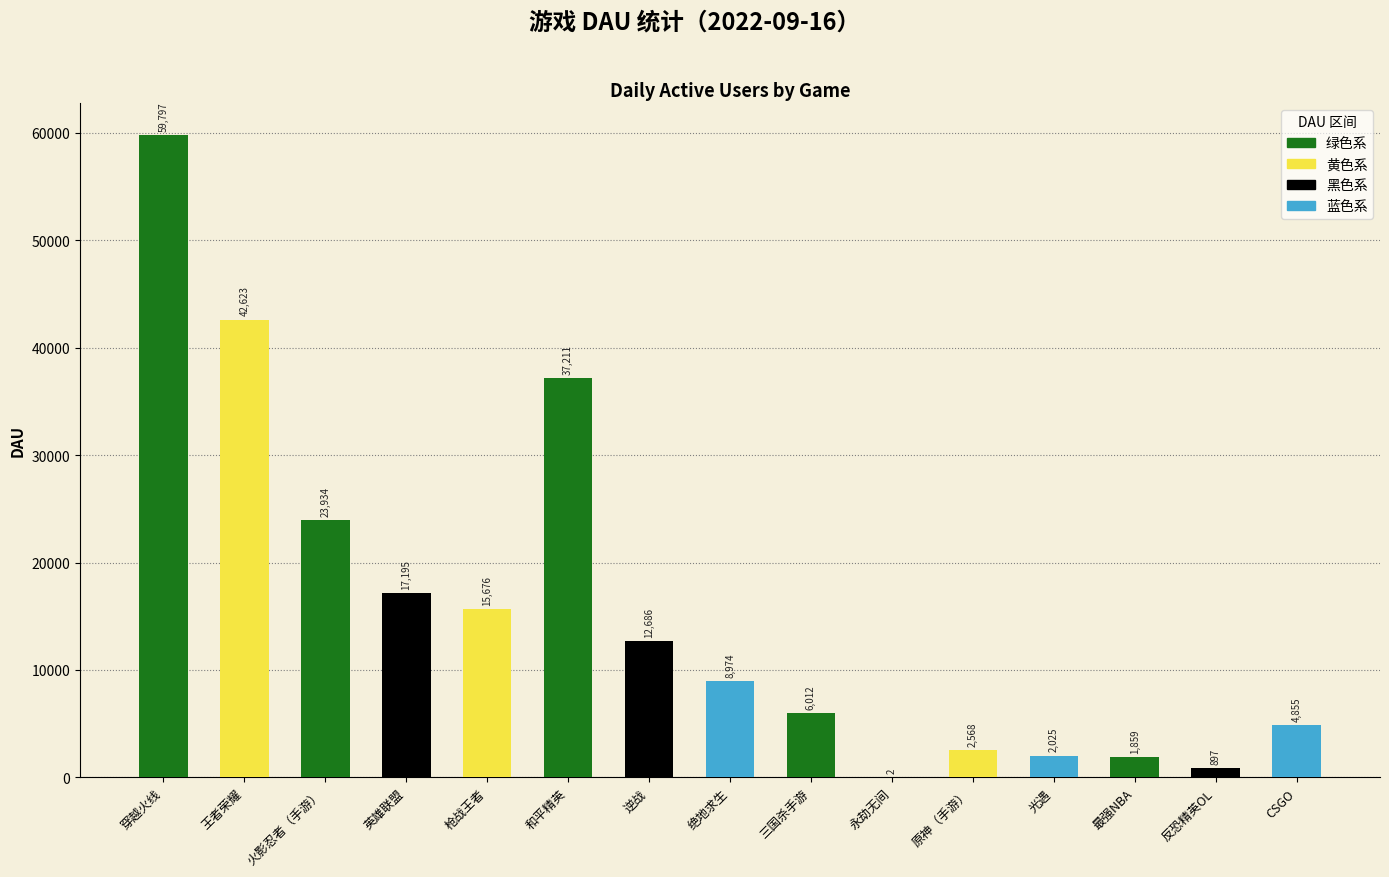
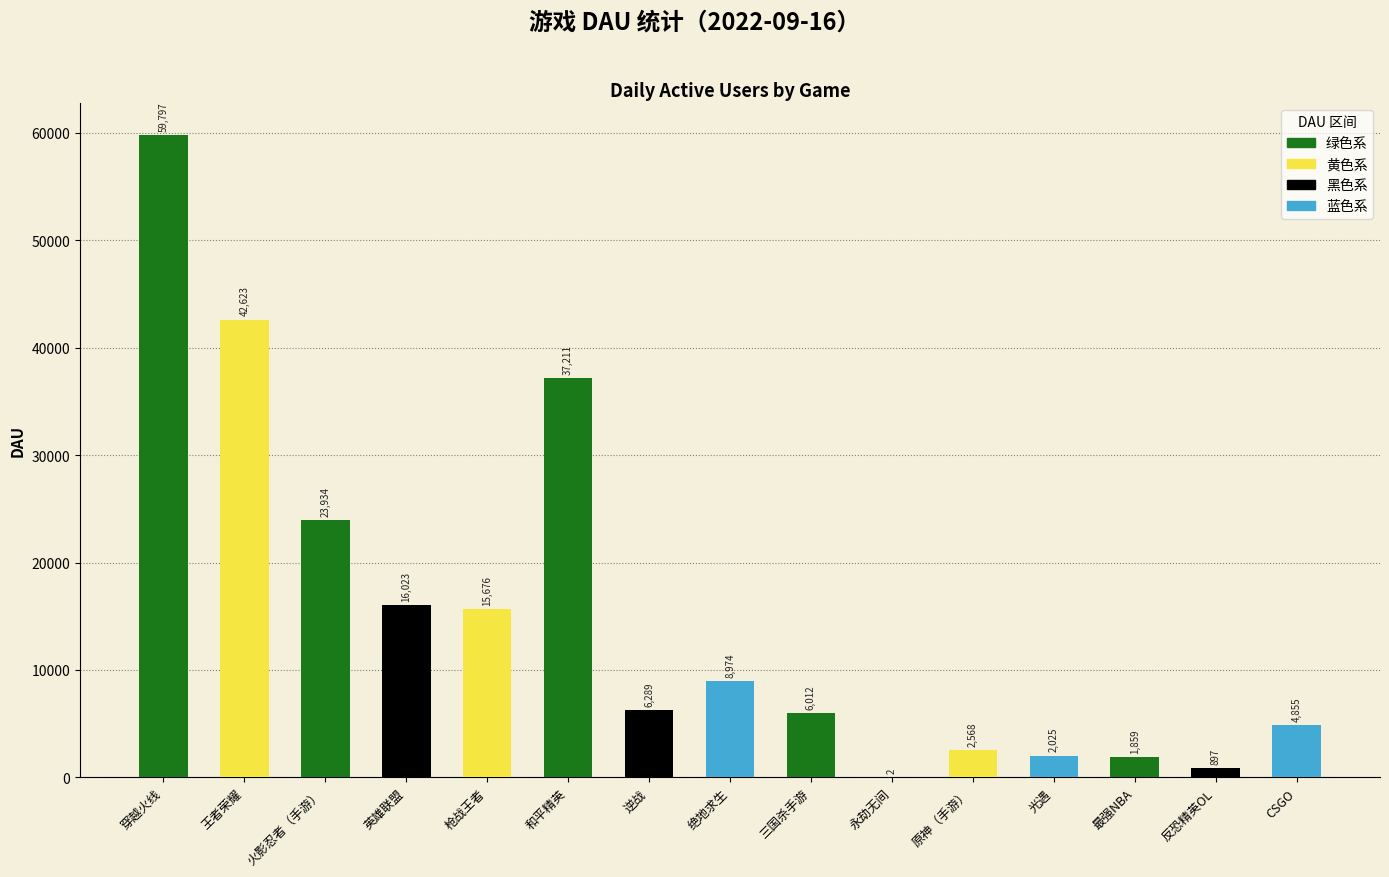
  {
    "穿越火线": "59,797",
    "王者荣耀": "42,623",
    "火影忍者（手游）": "23,934",
-   "英雄联盟": "17,195",
+   "英雄联盟": "16,023",
    "枪战王者": "15,676",
    "和平精英": "37,211",
-   "逆战": "12,686",
+   "逆战": "6,289",
    "绝地求生": "8,974",
    "三国杀手游": "6,012",
    "永劫无间": "2",
    "原神（手游）": "2,568",
    "光遇": "2,025",
    "最强NBA": "1,859",
    "反恐精英OL": "897",
    "CSGO": "4,855"
  }
